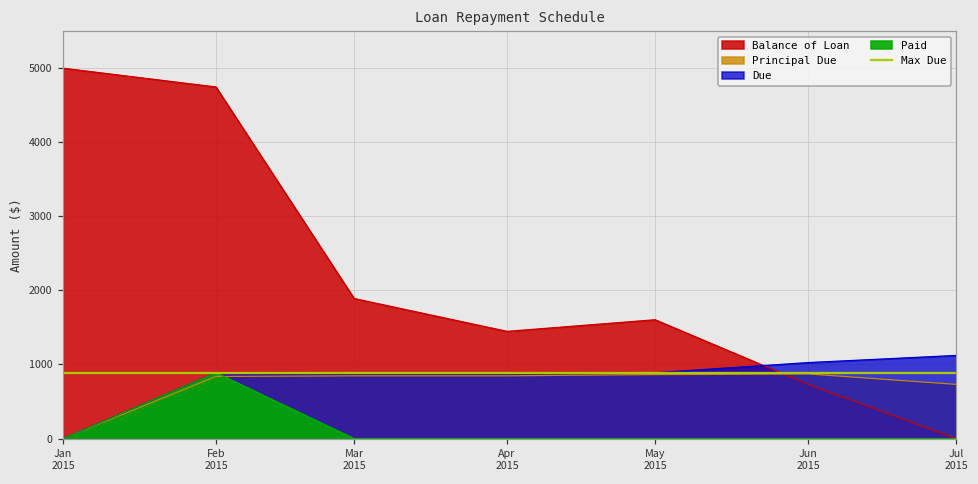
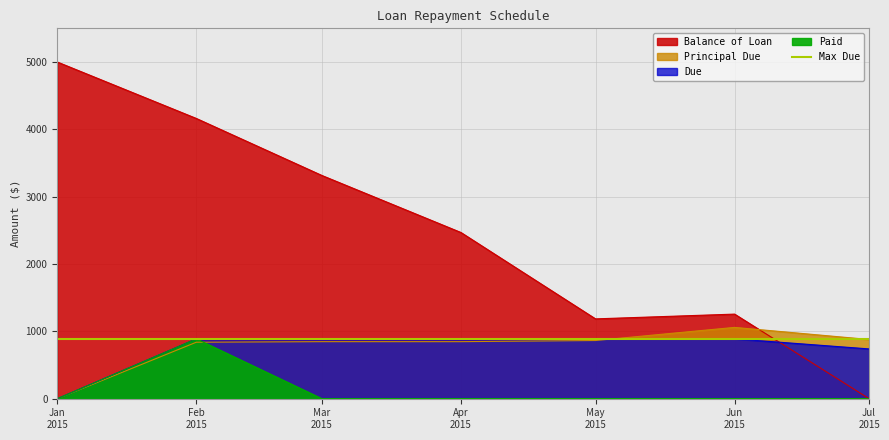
  {
    "Balance of Loan": {
      "Jan 2015": 5000,
-     "Feb 2015": 4700,
-     "Mar 2015": 1900,
-     "Apr 2015": 1400,
-     "May 2015": 1600,
-     "Jun 2015": 700
+     "Feb 2015": 4200,
+     "Mar 2015": 3300,
+     "Apr 2015": 2500,
+     "May 2015": 1200,
+     "Jun 2015": 1300
    },
    "Principal Due": {
      "Feb 2015": 800,
      "Mar 2015": 800,
      "Apr 2015": 800,
-     "Jun 2015": 900,
-     "Jul 2015": 700
+     "Jun 2015": 1100,
+     "Jul 2015": 900
    },
    "Due": {
      "Mar 2015": 900,
      "Apr 2015": 900,
-     "Jun 2015": 1000,
-     "Jul 2015": 1100
+     "Jun 2015": 900,
+     "Jul 2015": 700
    },
    "Paid": {
      "Mar 2015": 0,
      "Apr 2015": 0,
      "May 2015": 0,
      "Jun 2015": 0
    }
  }
